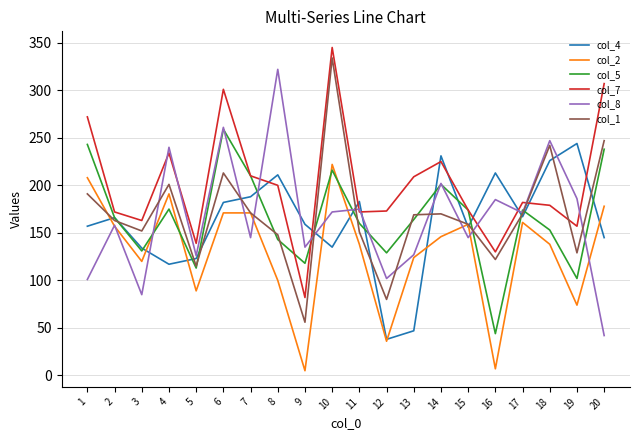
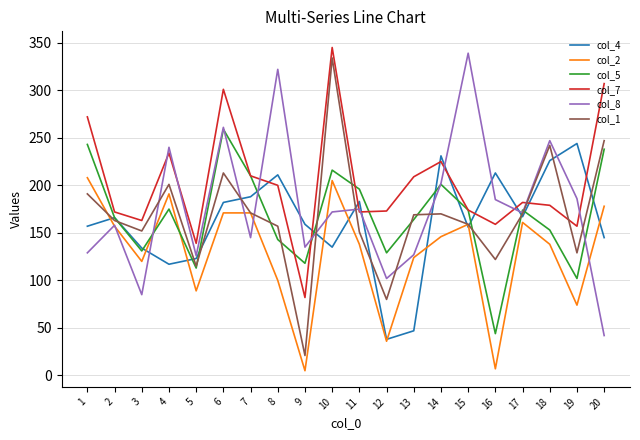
  {
    "col_4": {
      "1": 160,
      "3": 130,
      "4": 120,
      "5": 120,
      "6": 180,
      "7": 190,
      "8": 210,
      "9": 160,
      "10": 140,
      "11": 180,
      "13": 50,
      "14": 230,
      "15": 160,
      "16": 210,
      "17": 170,
      "18": 230,
      "19": 240,
      "20": 150
    },
    "col_2": {
      "1": 210,
      "3": 120,
      "4": 190,
      "5": 90,
      "6": 170,
      "8": 100,
      "9": 10,
-     "10": 220,
+     "10": 210,
      "11": 140,
      "13": 120,
      "14": 150,
      "16": 10,
      "17": 160,
      "18": 140,
      "19": 70,
      "20": 180
    },
    "col_5": {
      "1": 240,
      "3": 130,
      "4": 180,
      "8": 140,
      "9": 120,
      "10": 220,
-     "11": 160,
+     "11": 200,
      "12": 130,
      "13": 160,
      "16": 40,
      "17": 170,
      "18": 150,
      "19": 100,
      "20": 240
    },
    "col_7": {
      "1": 270,
      "2": 170,
      "3": 160,
      "4": 230,
      "5": 140,
      "6": 300,
      "8": 200,
      "9": 80,
      "10": 350,
      "11": 170,
      "12": 170,
      "13": 210,
      "14": 230,
-     "16": 130,
+     "16": 160,
      "17": 180,
      "18": 180,
      "19": 160,
      "20": 310
    },
    "col_8": {
-     "1": 100,
+     "1": 130,
      "3": 90,
      "4": 240,
      "5": 130,
      "7": 150,
      "8": 320,
      "9": 140,
      "10": 170,
      "11": 180,
      "12": 100,
      "13": 130,
-     "15": 150,
+     "15": 340,
      "16": 190,
      "18": 250,
      "19": 190,
      "20": 40
    },
    "col_1": {
      "1": 190,
      "2": 160,
      "3": 150,
      "4": 200,
      "6": 210,
-     "8": 150,
-     "9": 60,
+     "8": 160,
+     "9": 20,
      "10": 330,
      "11": 150,
      "12": 80,
      "13": 170,
      "14": 170,
      "16": 120,
      "18": 240,
      "19": 130,
      "20": 250
    }
  }
